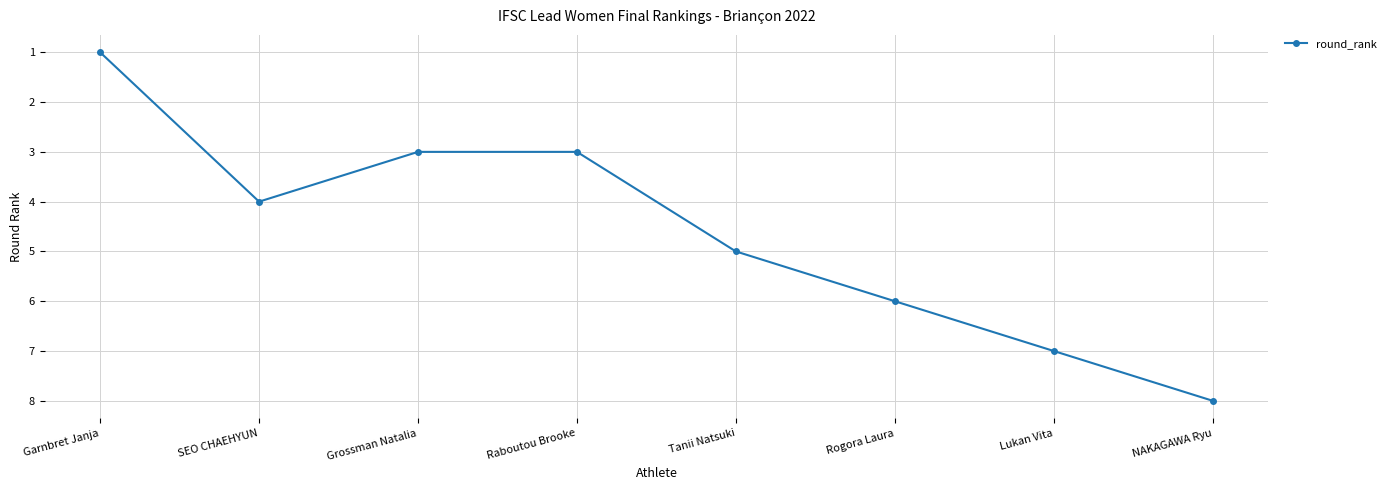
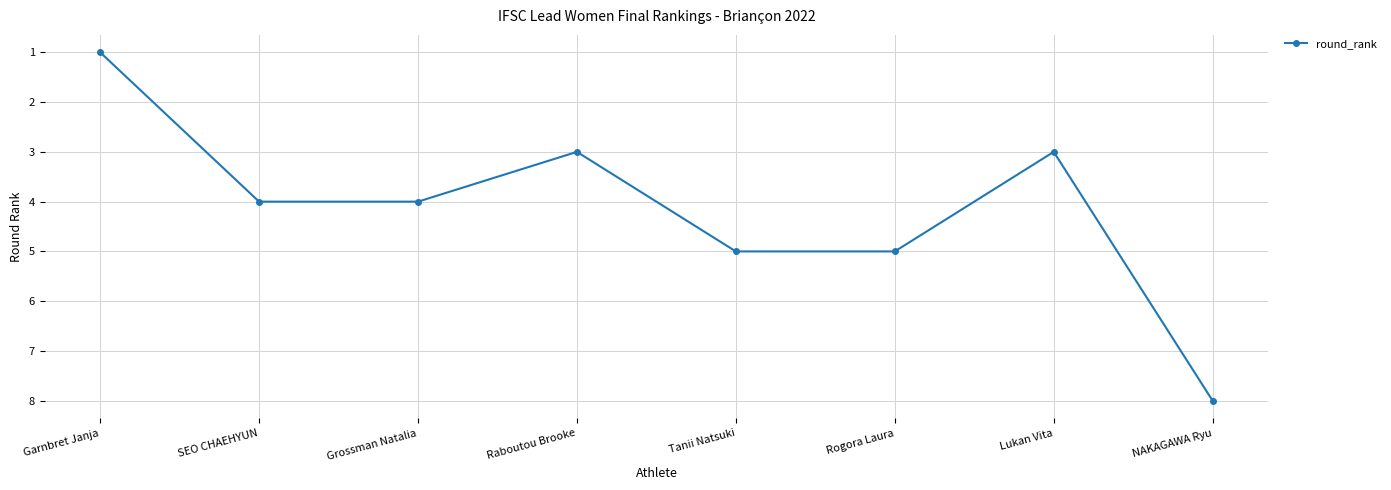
  {
    "Garnbret Janja": 1,
    "SEO CHAEHYUN": 4,
-   "Grossman Natalia": 3,
+   "Grossman Natalia": 4,
    "Raboutou Brooke": 3,
    "Tanii Natsuki": 5,
-   "Rogora Laura": 6,
-   "Lukan Vita": 7,
+   "Rogora Laura": 5,
+   "Lukan Vita": 3,
    "NAKAGAWA Ryu": 8
  }
